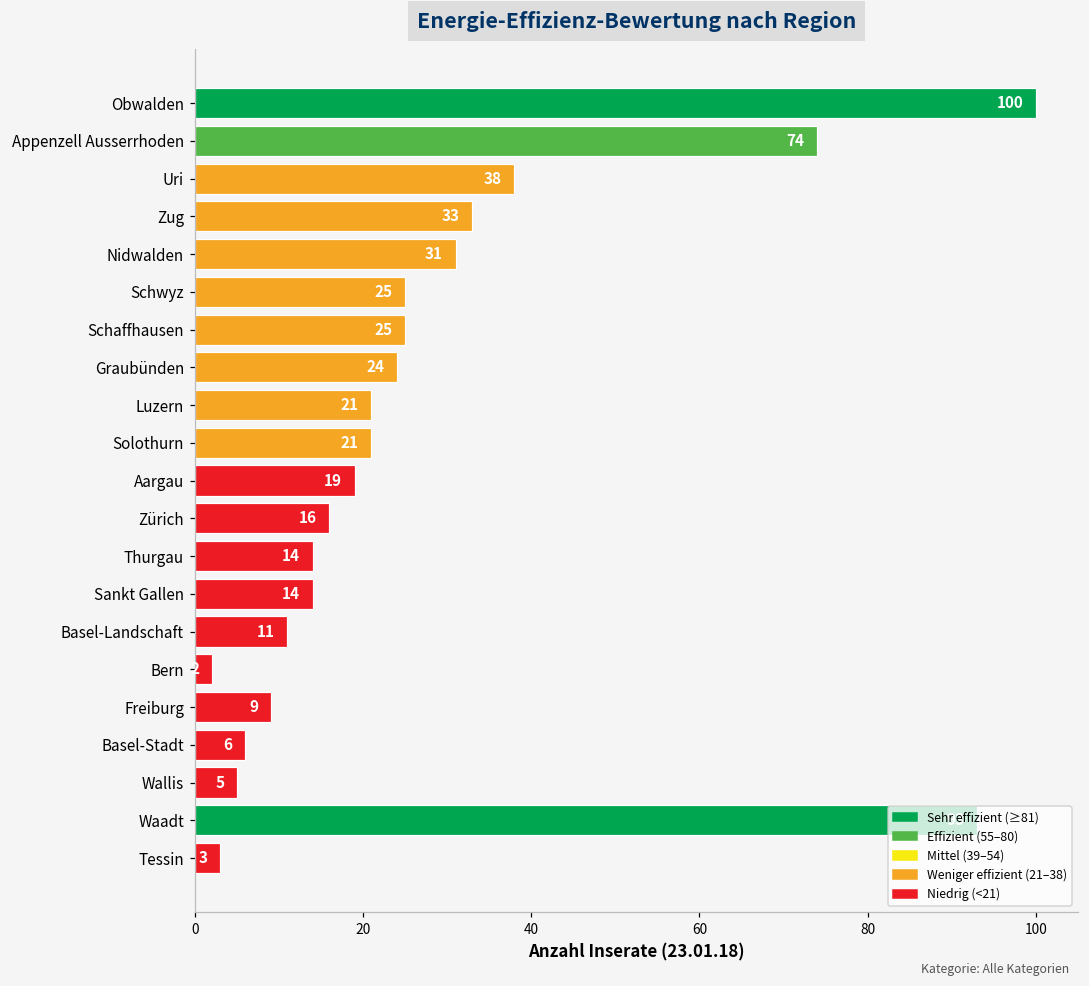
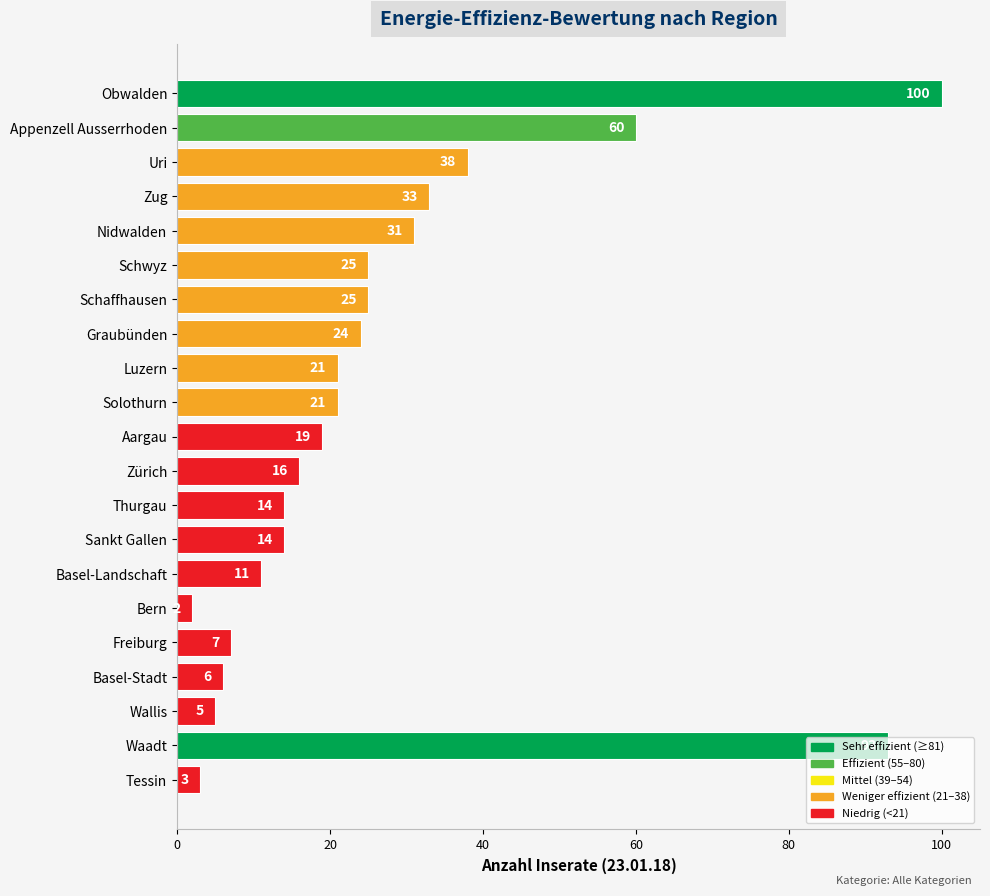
  {
    "Obwalden": 100,
-   "Appenzell Ausserrhoden": 74,
+   "Appenzell Ausserrhoden": 60,
    "Uri": 38,
    "Zug": 33,
    "Nidwalden": 31,
    "Schwyz": 25,
    "Schaffhausen": 25,
    "Graubünden": 24,
    "Luzern": 21,
    "Solothurn": 21,
    "Aargau": 19,
    "Zürich": 16,
    "Thurgau": 14,
    "Sankt Gallen": 14,
    "Basel-Landschaft": 11,
-   "Freiburg": 9,
+   "Freiburg": 7,
    "Basel-Stadt": 6,
    "Wallis": 5,
    "Tessin": 3
  }
